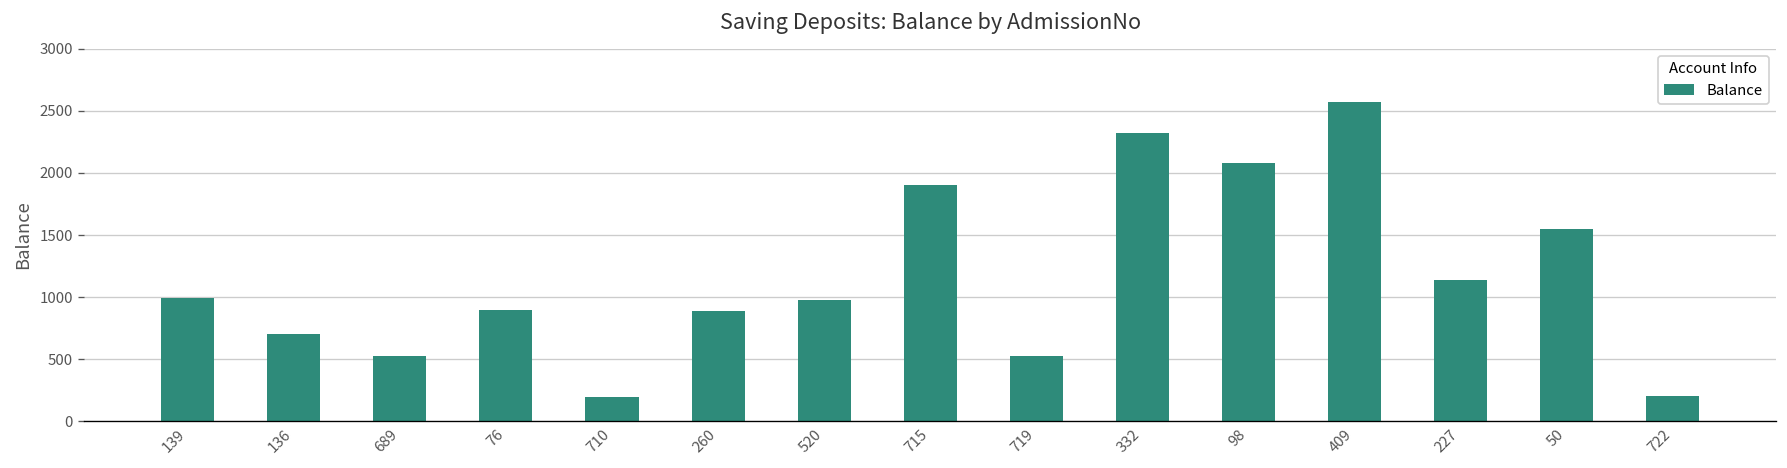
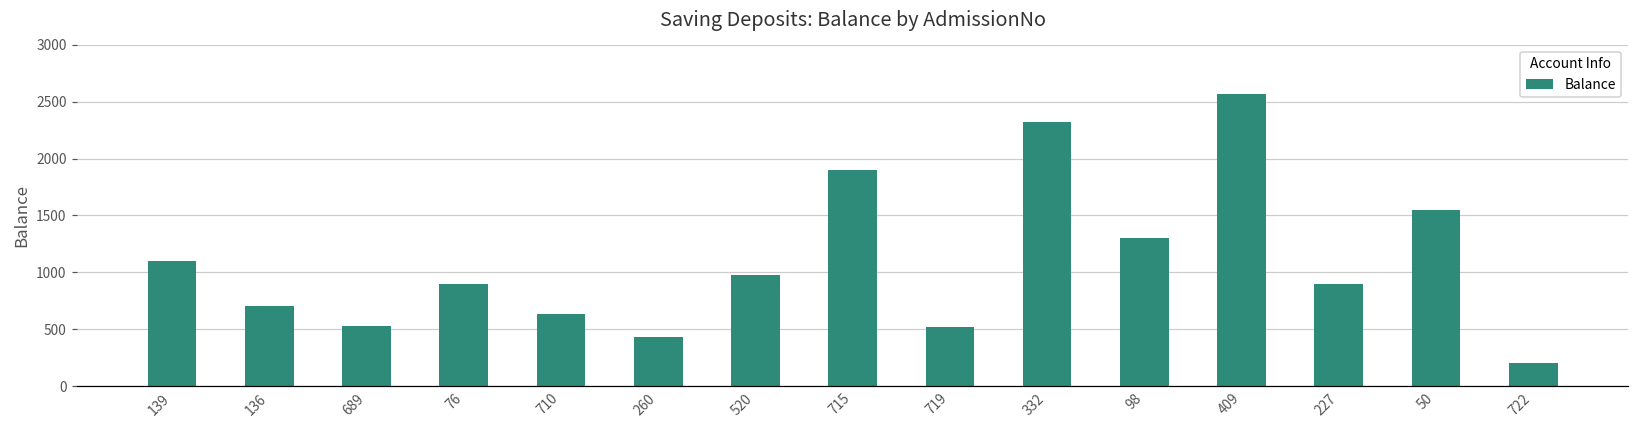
  {
-   "139": 990,
+   "139": 1100,
    "136": 700,
    "689": 530,
    "76": 900,
-   "710": 190,
-   "260": 890,
+   "710": 630,
+   "260": 440,
    "520": 980,
    "715": 1900,
    "719": 520,
    "332": 2320,
-   "98": 2080,
+   "98": 1300,
    "409": 2570,
-   "227": 1140,
+   "227": 900,
    "50": 1550,
    "722": 200
  }
